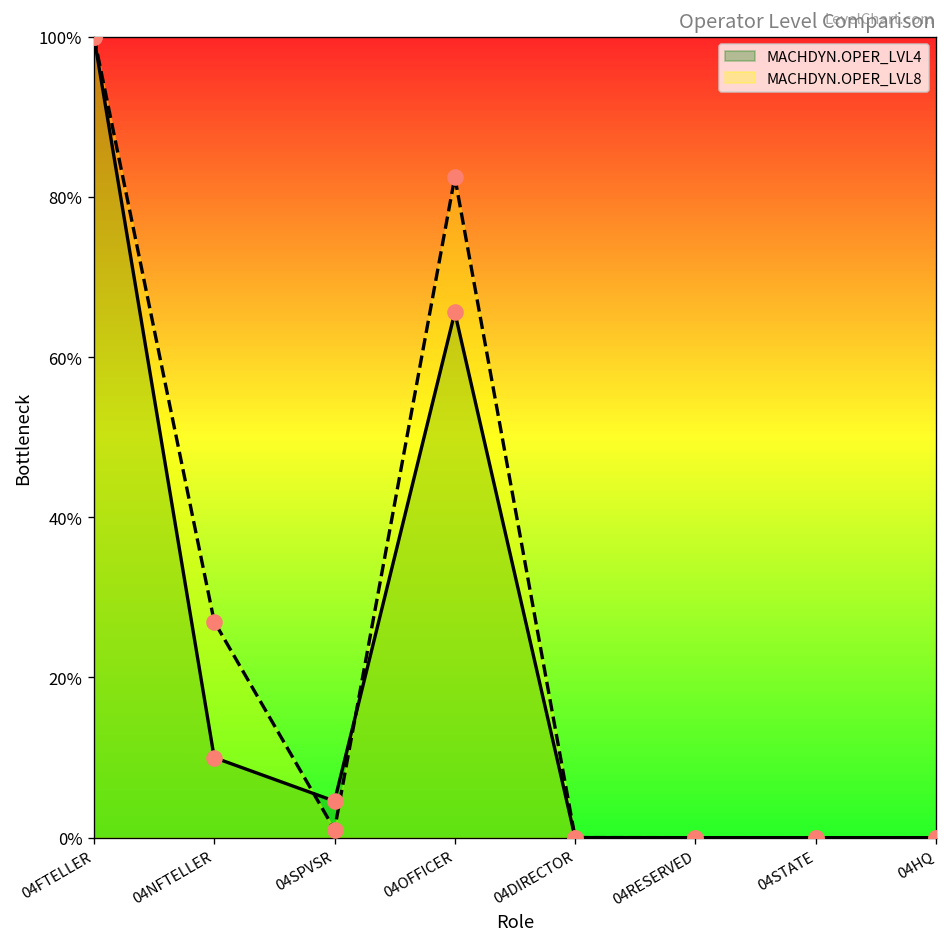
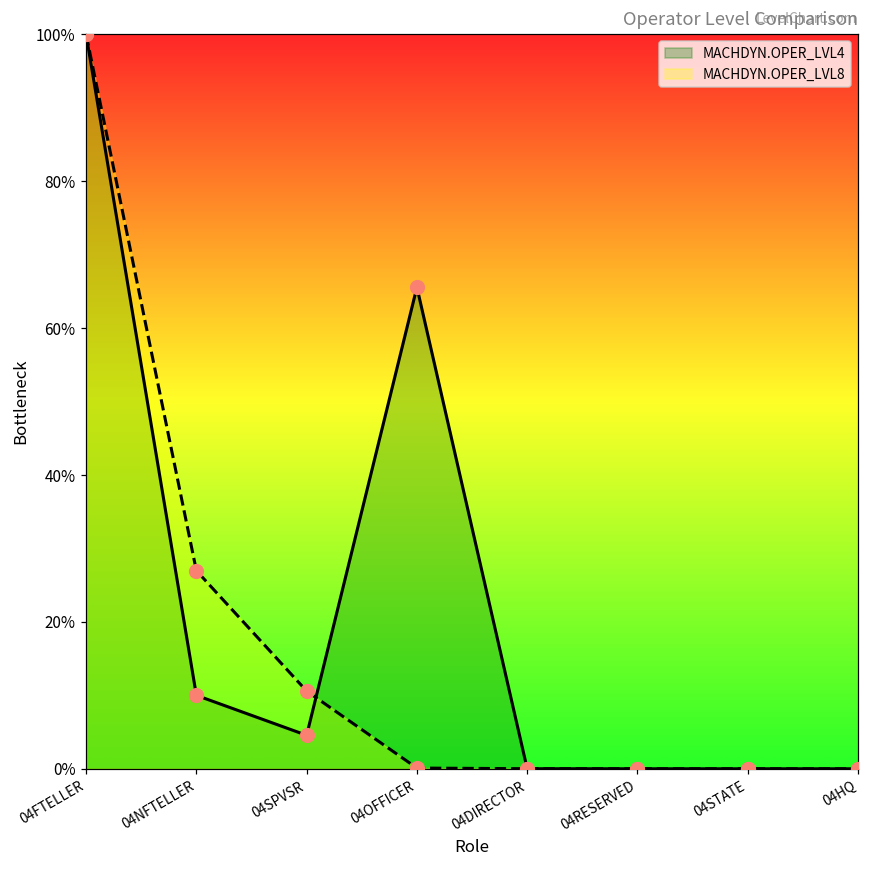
  {
    "MACHDYN.OPER_LVL4": {
      "04NFTELLER": "10%",
      "04SPVSR": "5%",
      "04OFFICER": "66%"
    },
    "MACHDYN.OPER_LVL8": {
      "04NFTELLER": "27%",
-     "04SPVSR": "1%",
-     "04OFFICER": "82%"
+     "04SPVSR": "11%",
+     "04OFFICER": "0%"
    }
  }
